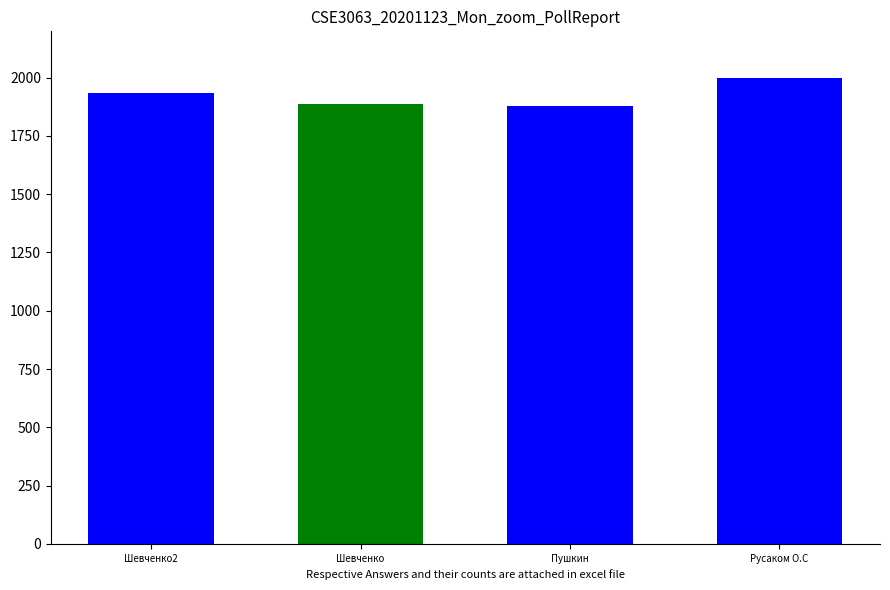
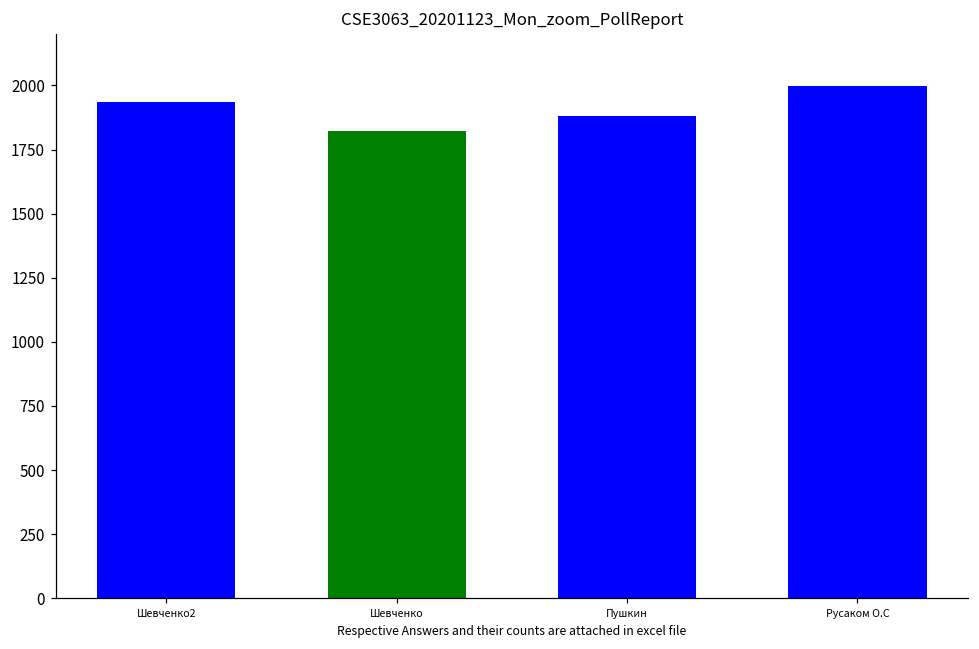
  {
    "Шевченко2": 1940,
-   "Шевченко": 1890,
+   "Шевченко": 1820,
    "Пушкин": 1880,
    "Русаком О.С": 2000
  }
